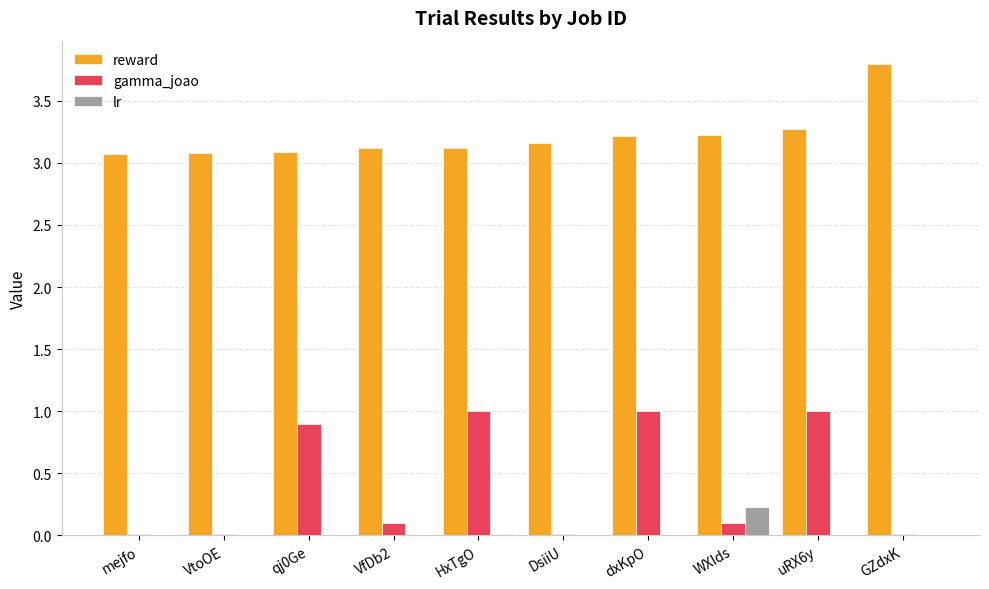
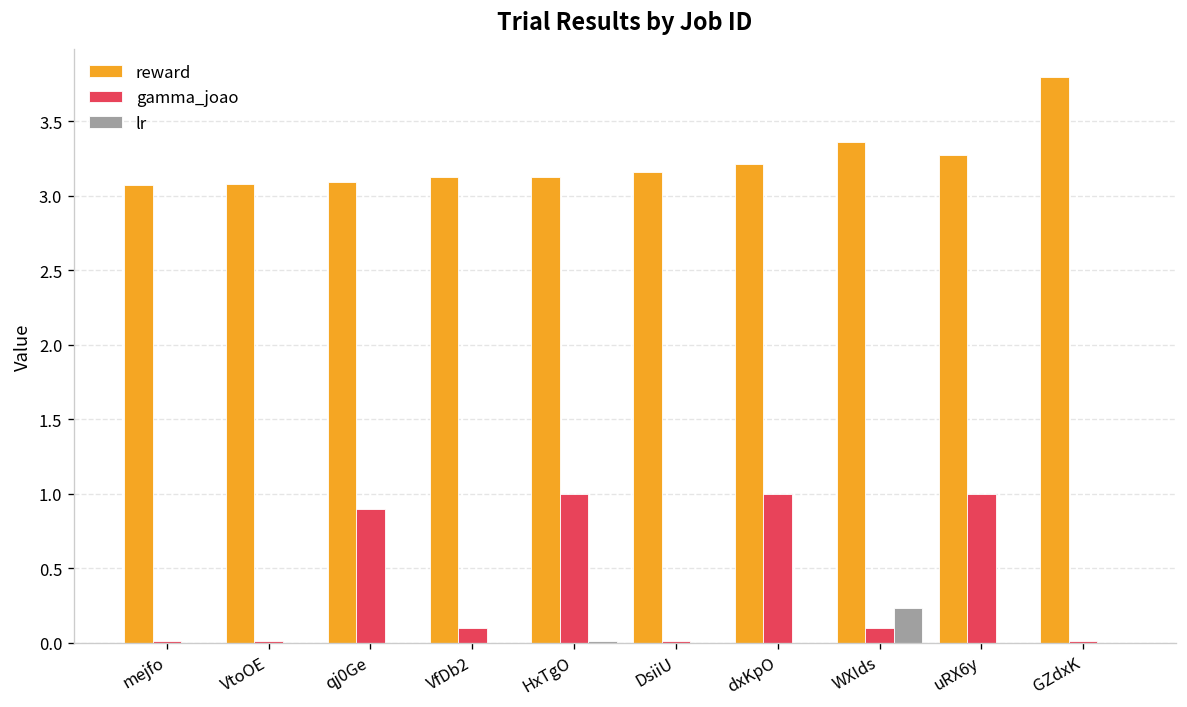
  {
    "reward": {
      "mejfo": 3.07,
      "VtoOE": 3.08,
      "qj0Ge": 3.09,
      "VfDb2": 3.12,
      "HxTgO": 3.12,
      "DsiiU": 3.16,
      "dxKpO": 3.21,
-     "WXIds": 3.22,
+     "WXIds": 3.36,
      "uRX6y": 3.27,
      "GZdxK": 3.79
    },
    "gamma_joao": {
      "qj0Ge": 0.90,
      "VfDb2": 0.10,
      "HxTgO": 1.00,
      "dxKpO": 1.00,
      "WXIds": 0.10,
      "uRX6y": 1.00
    },
    "lr": {
      "WXIds": 0.23
    }
  }
